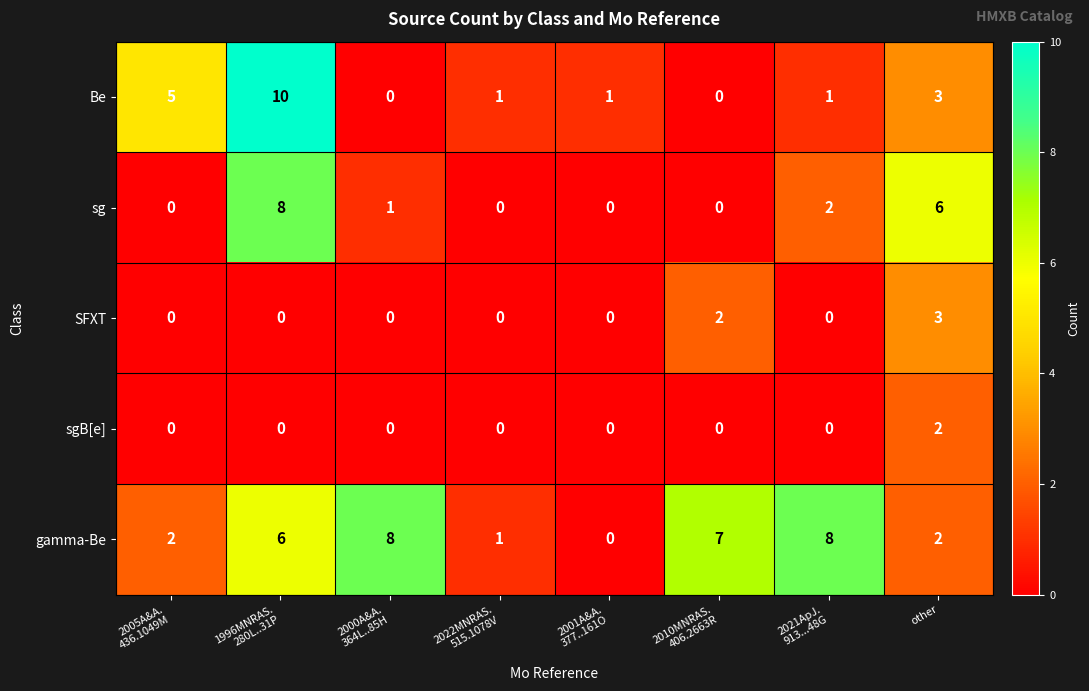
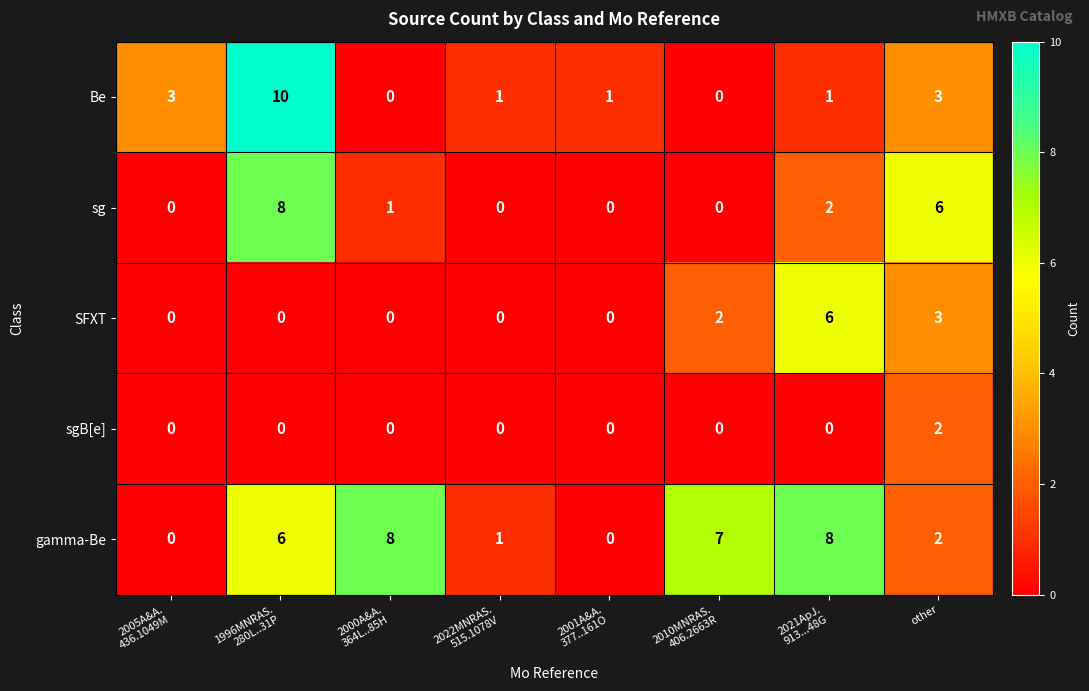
  {
    "Be": {
-     "2005A&A. 436.1049M": 5,
+     "2005A&A. 436.1049M": 3,
      "1996MNRAS. 280L..31P": 10,
      "2000A&A. 364L..85H": 0,
      "2022MNRAS. 515.1078V": 1,
      "2001A&A. 377..161O": 1,
      "2010MNRAS. 406.2663R": 0,
      "2021ApJ. 913...48G": 1,
      "other": 3
    },
    "sg": {
      "2005A&A. 436.1049M": 0,
      "1996MNRAS. 280L..31P": 8,
      "2000A&A. 364L..85H": 1,
      "2022MNRAS. 515.1078V": 0,
      "2001A&A. 377..161O": 0,
      "2010MNRAS. 406.2663R": 0,
      "2021ApJ. 913...48G": 2,
      "other": 6
    },
    "SFXT": {
      "2005A&A. 436.1049M": 0,
      "1996MNRAS. 280L..31P": 0,
      "2000A&A. 364L..85H": 0,
      "2022MNRAS. 515.1078V": 0,
      "2001A&A. 377..161O": 0,
      "2010MNRAS. 406.2663R": 2,
-     "2021ApJ. 913...48G": 0,
+     "2021ApJ. 913...48G": 6,
      "other": 3
    },
    "sgB[e]": {
      "2005A&A. 436.1049M": 0,
      "1996MNRAS. 280L..31P": 0,
      "2000A&A. 364L..85H": 0,
      "2022MNRAS. 515.1078V": 0,
      "2001A&A. 377..161O": 0,
      "2010MNRAS. 406.2663R": 0,
      "2021ApJ. 913...48G": 0,
      "other": 2
    },
    "gamma-Be": {
-     "2005A&A. 436.1049M": 2,
+     "2005A&A. 436.1049M": 0,
      "1996MNRAS. 280L..31P": 6,
      "2000A&A. 364L..85H": 8,
      "2022MNRAS. 515.1078V": 1,
      "2001A&A. 377..161O": 0,
      "2010MNRAS. 406.2663R": 7,
      "2021ApJ. 913...48G": 8,
      "other": 2
    }
  }
